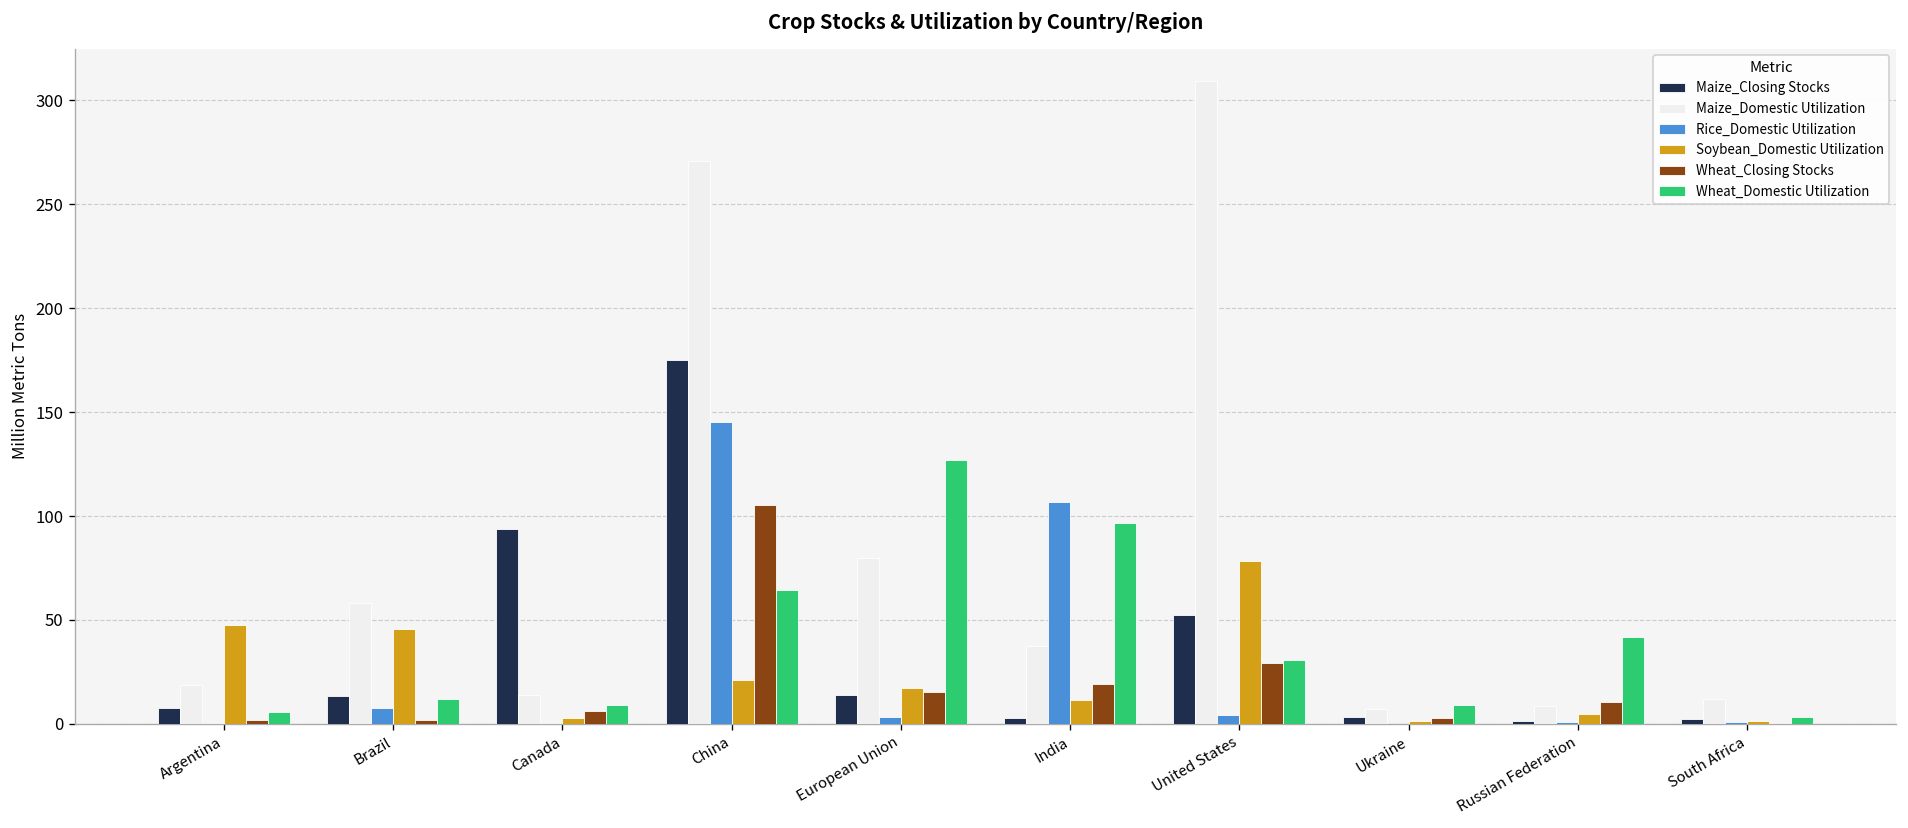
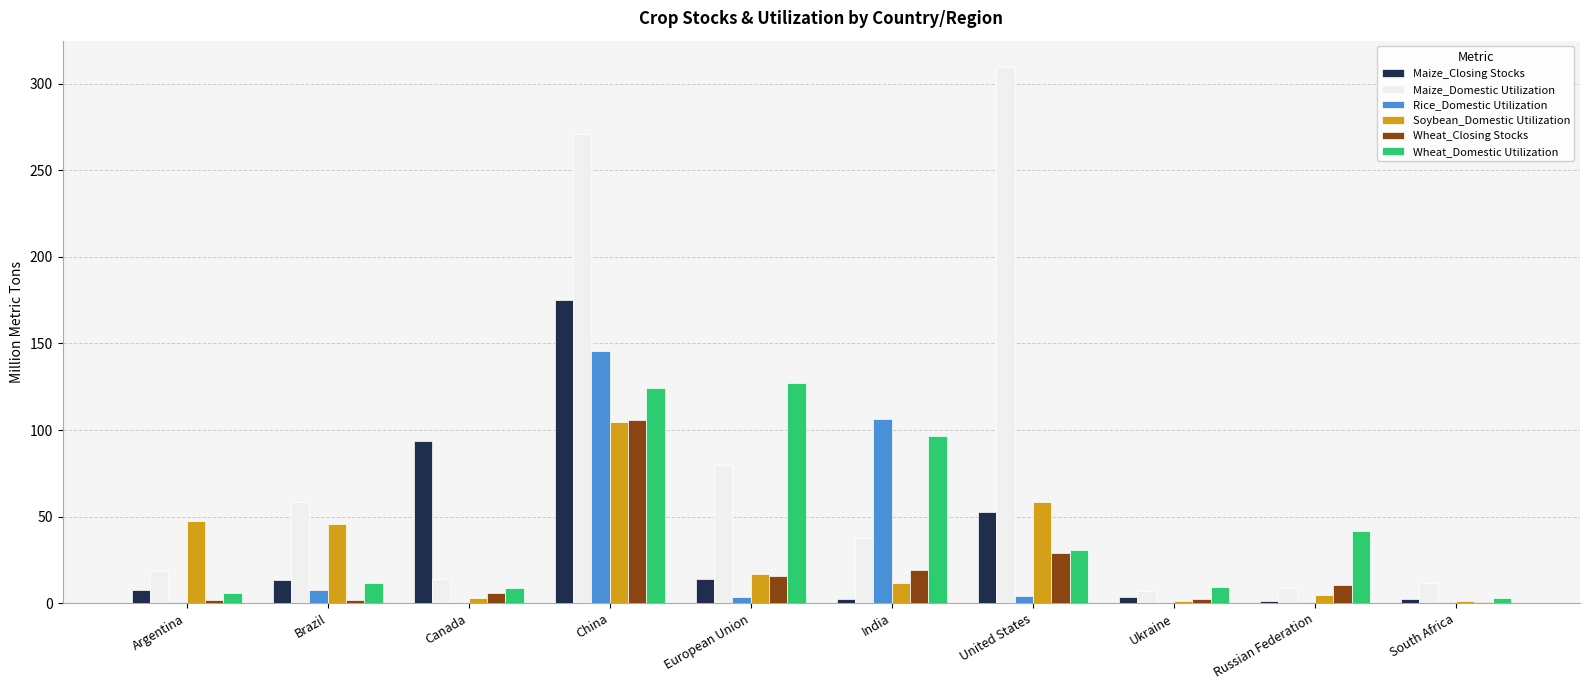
  {
    "Maize_Closing Stocks": {
      "Argentina": 7,
      "Brazil": 13,
      "Canada": 94,
      "China": 175,
      "European Union": 14,
      "India": 3,
      "United States": 52,
      "Ukraine": 4,
      "South Africa": 2
    },
    "Maize_Domestic Utilization": {
      "Argentina": 18,
      "Brazil": 58,
      "Canada": 14,
      "China": 271,
      "European Union": 80,
      "India": 37,
      "United States": 309,
      "Ukraine": 7,
      "Russian Federation": 9,
      "South Africa": 12
    },
    "Rice_Domestic Utilization": {
      "Brazil": 8,
      "China": 145,
      "European Union": 4,
      "India": 107,
      "United States": 4
    },
    "Soybean_Domestic Utilization": {
      "Argentina": 48,
      "Brazil": 46,
      "Canada": 3,
-     "China": 21,
+     "China": 105,
      "European Union": 17,
      "India": 11,
-     "United States": 79,
+     "United States": 58,
      "Ukraine": 1,
      "Russian Federation": 5
    },
    "Wheat_Closing Stocks": {
      "Argentina": 2,
      "Brazil": 2,
      "Canada": 6,
      "China": 106,
      "European Union": 16,
      "India": 19,
      "United States": 29,
      "Ukraine": 3,
      "Russian Federation": 11
    },
    "Wheat_Domestic Utilization": {
      "Argentina": 6,
      "Brazil": 12,
      "Canada": 9,
-     "China": 64,
+     "China": 124,
      "European Union": 127,
      "India": 97,
      "United States": 31,
      "Ukraine": 9,
      "Russian Federation": 42,
      "South Africa": 3
    }
  }
